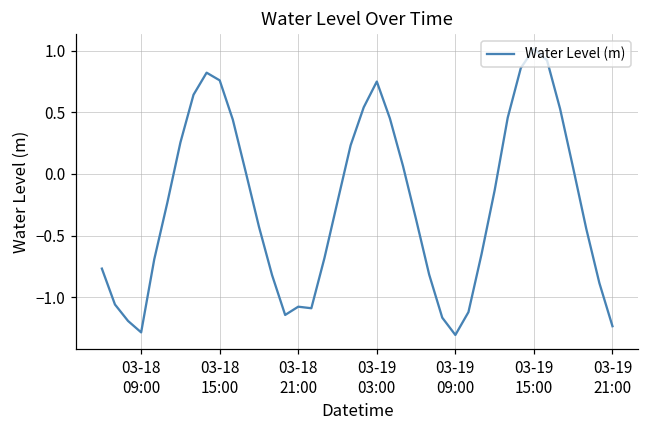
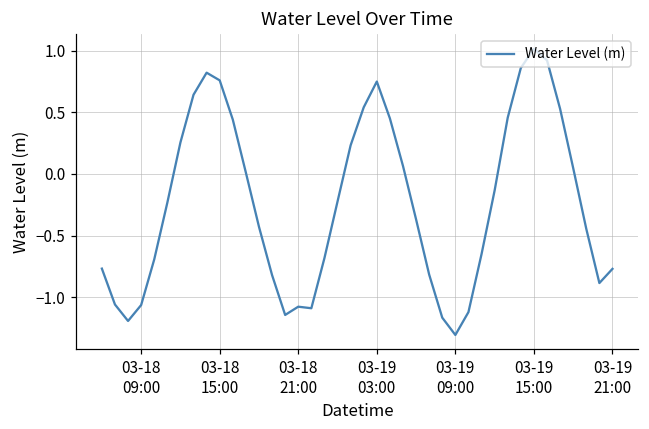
  {
-   "03-18 09:00": -1.29,
+   "03-18 09:00": -1.06,
    "03-18 15:00": 0.76,
    "03-18 21:00": -1.08,
    "03-19 03:00": 0.75,
    "03-19 09:00": -1.31,
-   "03-19 21:00": -1.24
+   "03-19 21:00": -0.77
  }
